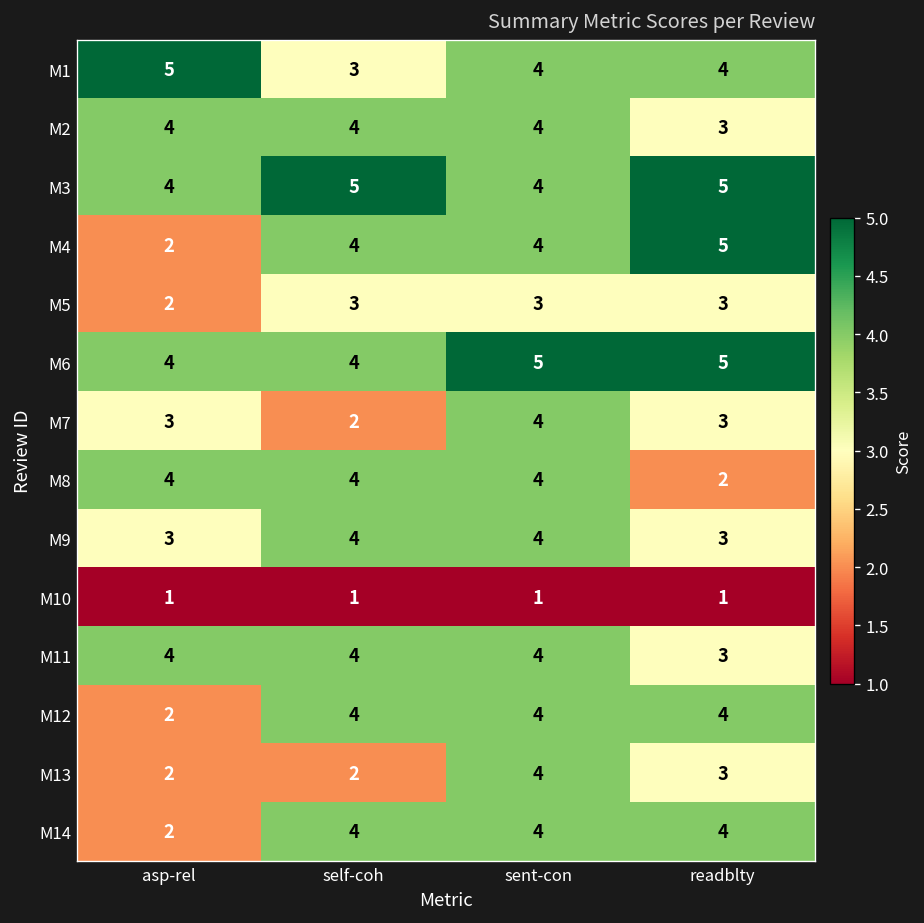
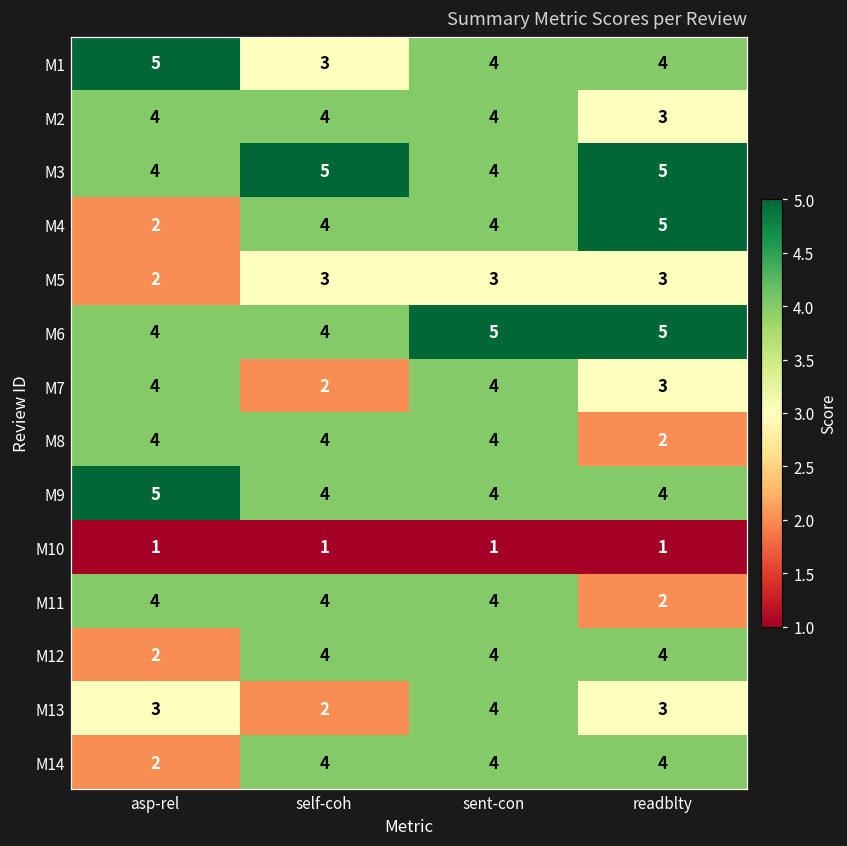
  {
    "M1": {
      "asp-rel": 5,
      "self-coh": 3,
      "sent-con": 4,
      "readblty": 4
    },
    "M2": {
      "asp-rel": 4,
      "self-coh": 4,
      "sent-con": 4,
      "readblty": 3
    },
    "M3": {
      "asp-rel": 4,
      "self-coh": 5,
      "sent-con": 4,
      "readblty": 5
    },
    "M4": {
      "asp-rel": 2,
      "self-coh": 4,
      "sent-con": 4,
      "readblty": 5
    },
    "M5": {
      "asp-rel": 2,
      "self-coh": 3,
      "sent-con": 3,
      "readblty": 3
    },
    "M6": {
      "asp-rel": 4,
      "self-coh": 4,
      "sent-con": 5,
      "readblty": 5
    },
    "M7": {
-     "asp-rel": 3,
+     "asp-rel": 4,
      "self-coh": 2,
      "sent-con": 4,
      "readblty": 3
    },
    "M8": {
      "asp-rel": 4,
      "self-coh": 4,
      "sent-con": 4,
      "readblty": 2
    },
    "M9": {
-     "asp-rel": 3,
+     "asp-rel": 5,
      "self-coh": 4,
      "sent-con": 4,
-     "readblty": 3
+     "readblty": 4
    },
    "M10": {
      "asp-rel": 1,
      "self-coh": 1,
      "sent-con": 1,
      "readblty": 1
    },
    "M11": {
      "asp-rel": 4,
      "self-coh": 4,
      "sent-con": 4,
-     "readblty": 3
+     "readblty": 2
    },
    "M12": {
      "asp-rel": 2,
      "self-coh": 4,
      "sent-con": 4,
      "readblty": 4
    },
    "M13": {
-     "asp-rel": 2,
+     "asp-rel": 3,
      "self-coh": 2,
      "sent-con": 4,
      "readblty": 3
    },
    "M14": {
      "asp-rel": 2,
      "self-coh": 4,
      "sent-con": 4,
      "readblty": 4
    }
  }
